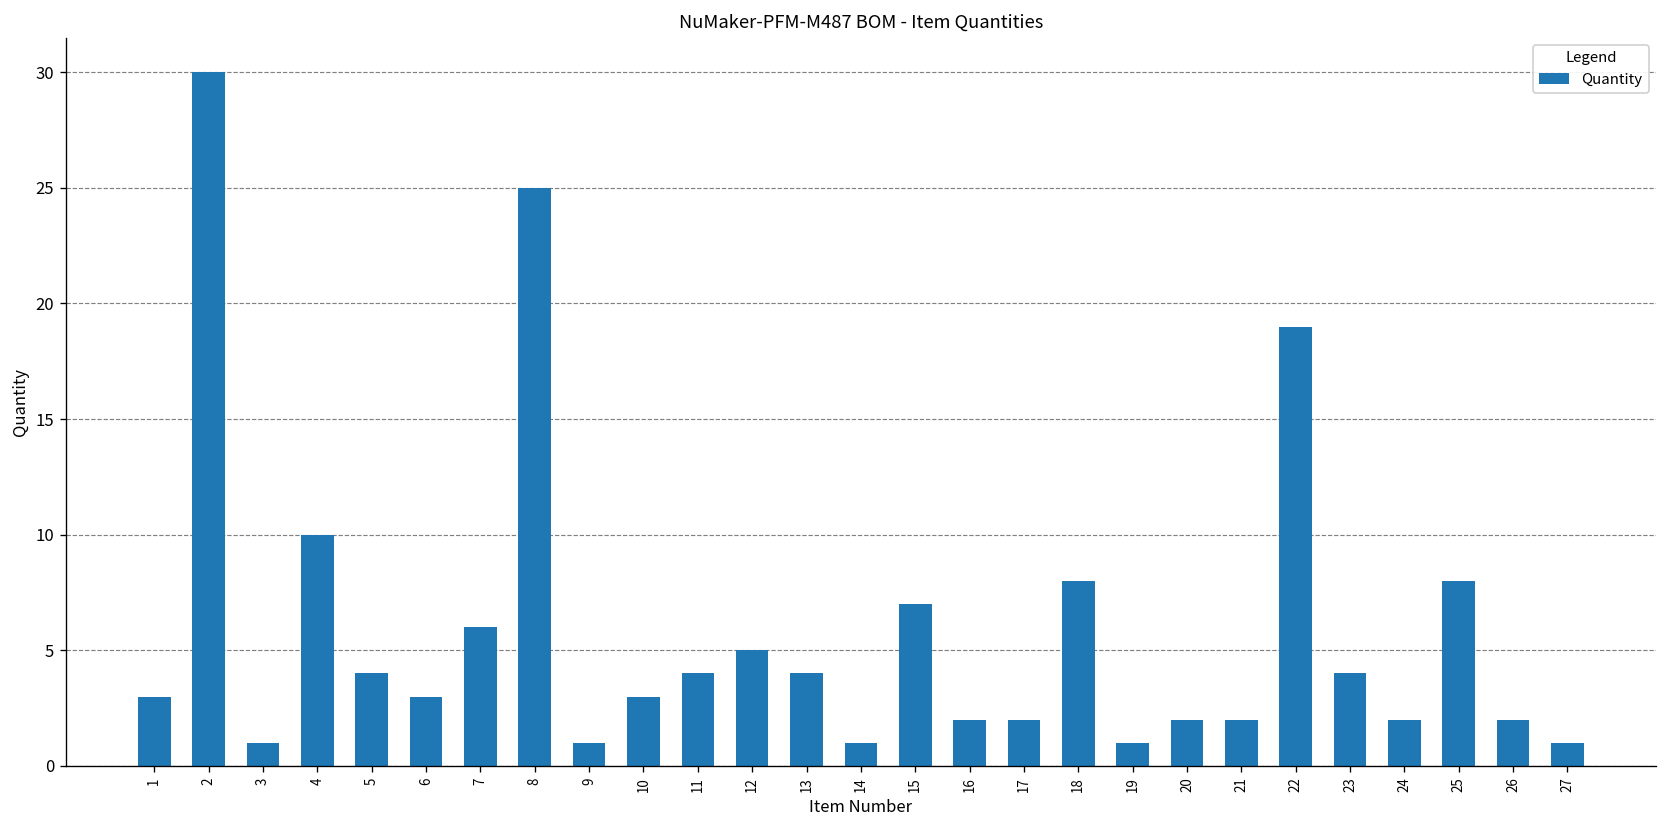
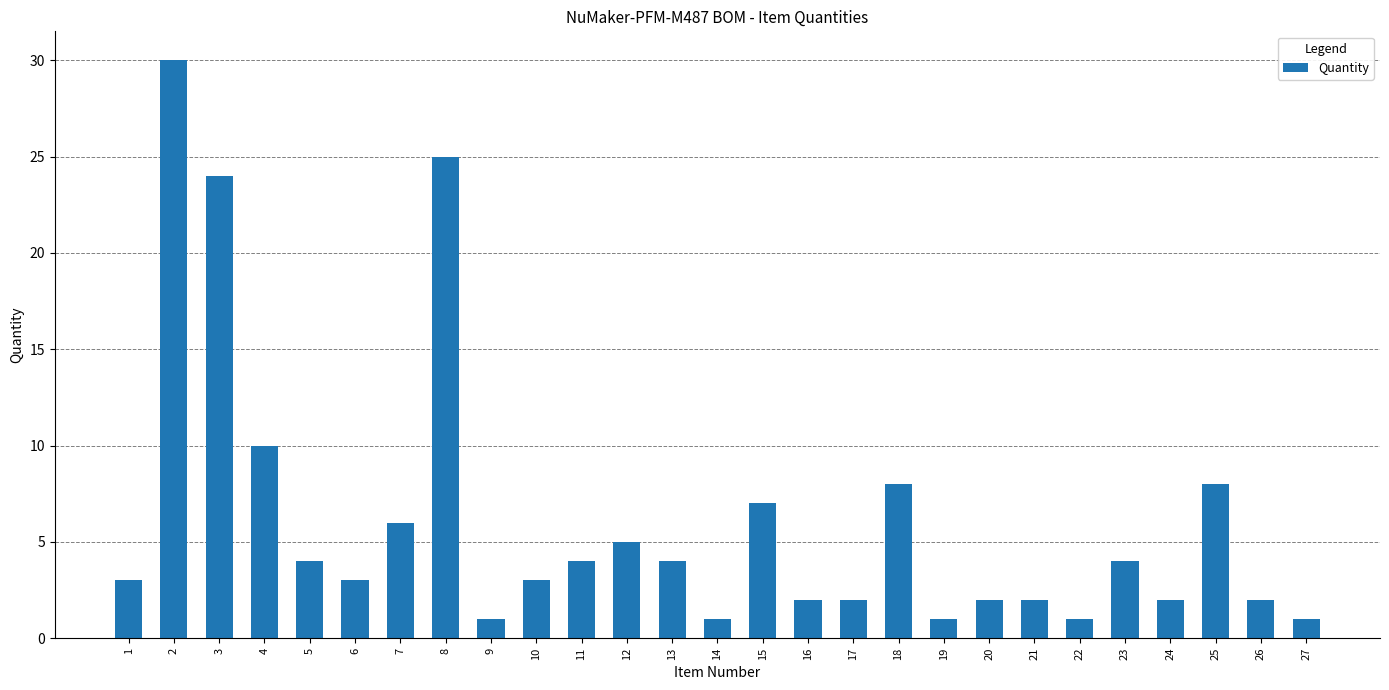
  {
    "1": 3,
    "2": 30,
-   "3": 1,
+   "3": 24,
    "4": 10,
    "5": 4,
    "6": 3,
    "7": 6,
    "8": 25,
    "9": 1,
    "10": 3,
    "11": 4,
    "12": 5,
    "13": 4,
    "14": 1,
    "15": 7,
    "16": 2,
    "17": 2,
    "18": 8,
    "19": 1,
    "20": 2,
    "21": 2,
-   "22": 19,
+   "22": 1,
    "23": 4,
    "24": 2,
    "25": 8,
    "26": 2,
    "27": 1
  }
